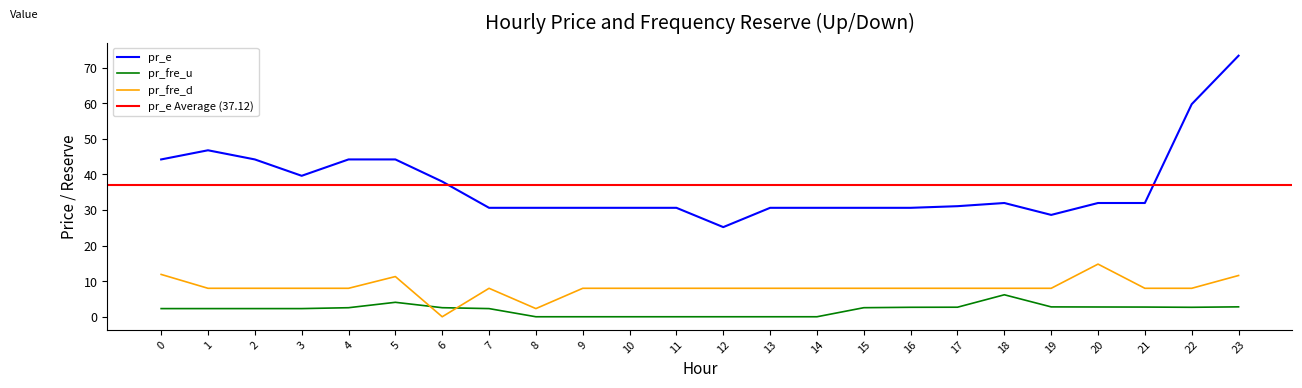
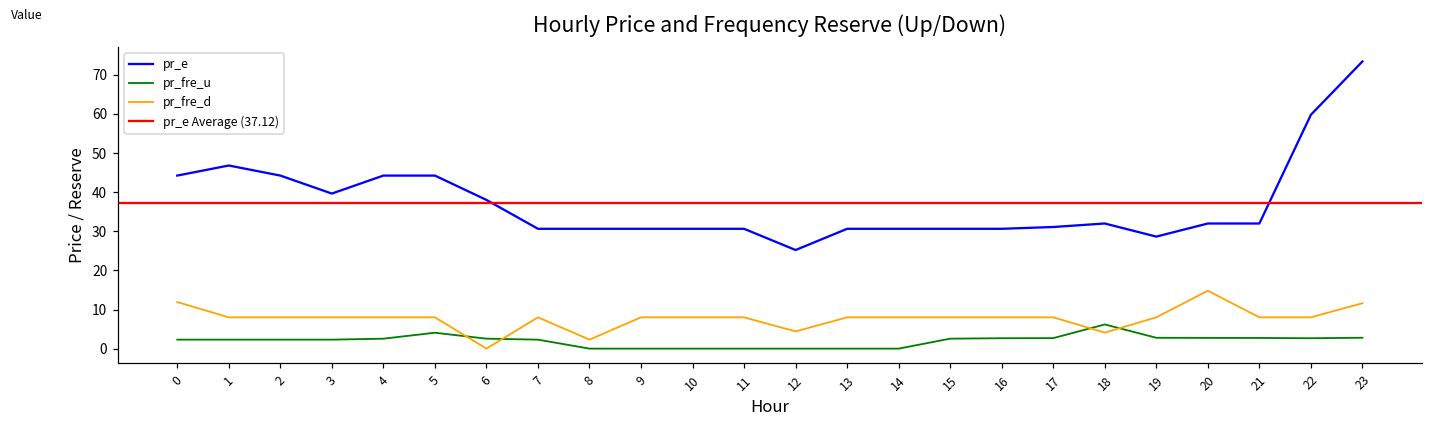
  {
    "pr_e": {
      "0": 44,
      "1": 47,
      "2": 44,
      "3": 40,
      "4": 44,
      "5": 44,
      "6": 38,
      "7": 31,
      "8": 31,
      "9": 31,
      "10": 31,
      "11": 31,
      "12": 25,
      "13": 31,
      "14": 31,
      "15": 31,
      "16": 31,
      "17": 31,
      "18": 32,
      "19": 29,
      "20": 32,
      "21": 32,
      "22": 60,
      "23": 73
    },
    "pr_fre_u": {
      "0": 2,
      "1": 2,
      "2": 2,
      "3": 2,
      "4": 3,
      "5": 4,
      "6": 3,
      "7": 2,
      "8": 0,
      "9": 0,
      "10": 0,
      "11": 0,
      "12": 0,
      "13": 0,
      "14": 0,
      "15": 3,
      "16": 3,
      "17": 3,
      "18": 6,
      "19": 3,
      "20": 3,
      "21": 3,
      "22": 3,
      "23": 3
    },
    "pr_fre_d": {
      "0": 12,
      "1": 8,
      "2": 8,
      "3": 8,
      "4": 8,
-     "5": 11,
+     "5": 8,
      "6": 0,
      "7": 8,
      "8": 2,
      "9": 8,
      "10": 8,
      "11": 8,
-     "12": 8,
+     "12": 4,
      "13": 8,
      "14": 8,
      "15": 8,
      "16": 8,
      "17": 8,
-     "18": 8,
+     "18": 4,
      "19": 8,
      "20": 15,
      "21": 8,
      "22": 8,
      "23": 12
    }
  }
